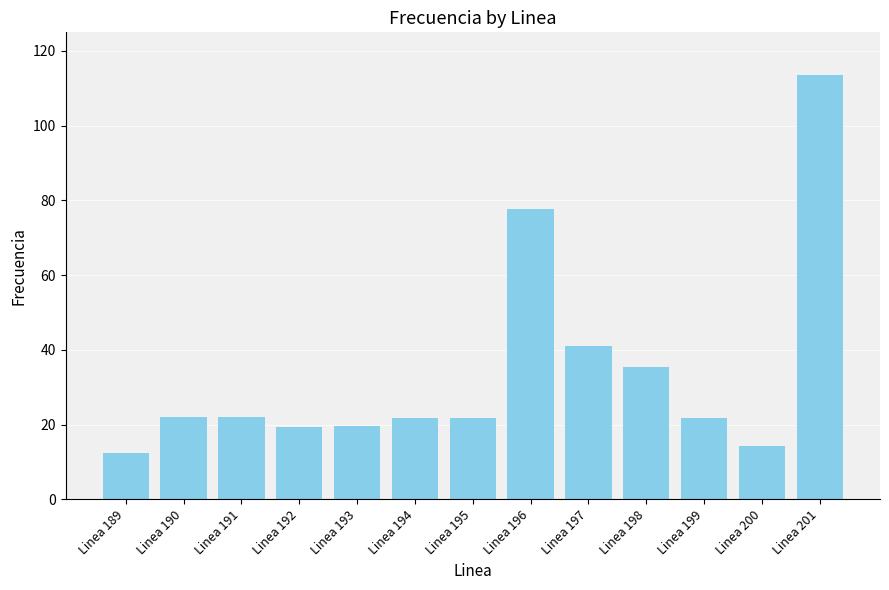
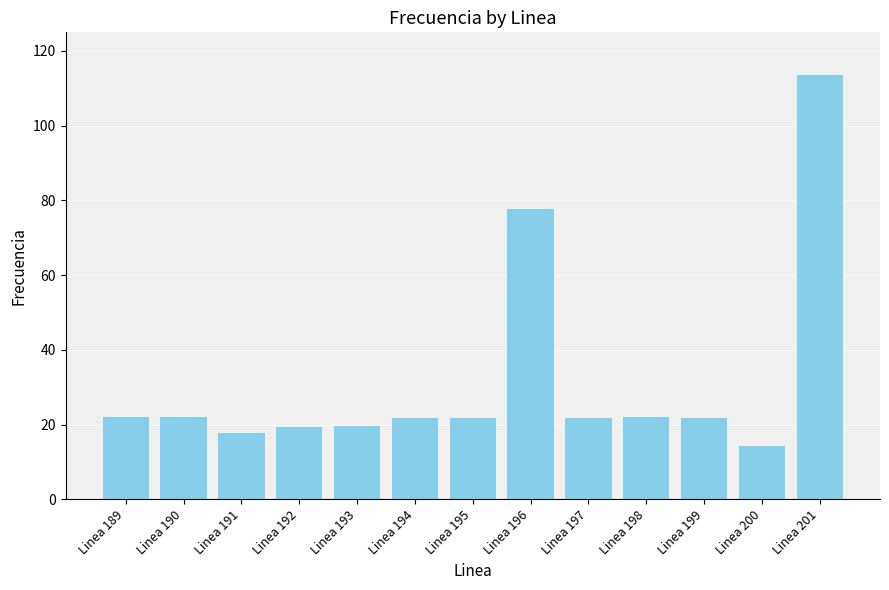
  {
-   "Linea 189": 12,
+   "Linea 189": 22,
    "Linea 190": 22,
-   "Linea 191": 22,
+   "Linea 191": 18,
    "Linea 192": 19,
    "Linea 193": 19,
    "Linea 194": 22,
    "Linea 195": 22,
    "Linea 196": 78,
-   "Linea 197": 41,
-   "Linea 198": 35,
+   "Linea 197": 22,
+   "Linea 198": 22,
    "Linea 199": 22,
    "Linea 200": 14,
    "Linea 201": 114
  }
